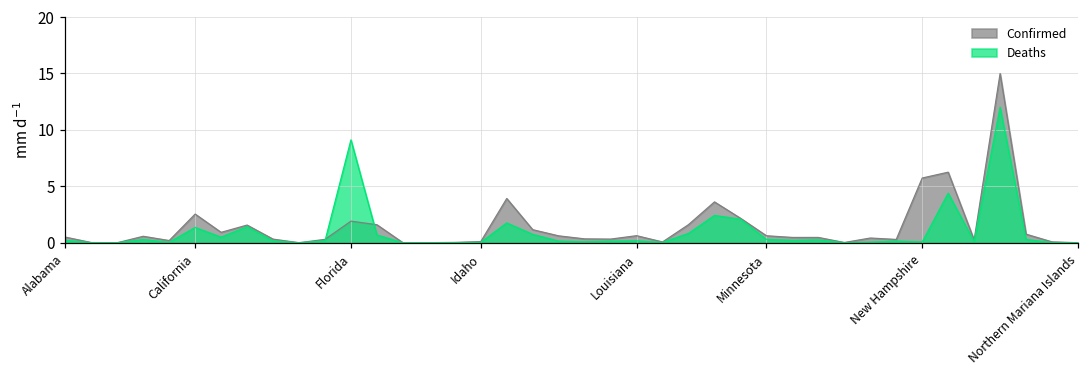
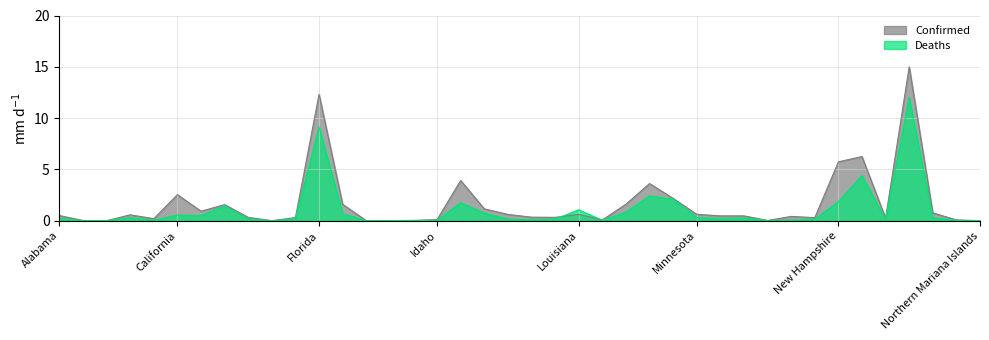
  {
    "Confirmed": {
      "Alabama": 0.5,
      "California": 2.5,
-     "Florida": 1.9,
+     "Florida": 12.3,
      "Louisiana": 0.6,
      "Minnesota": 0.6,
      "New Hampshire": 5.7
    },
    "Deaths": {
      "Alabama": 0.2,
-     "California": 1.4,
+     "California": 0.5,
      "Florida": 9.1,
-     "Louisiana": 0.2,
+     "Louisiana": 1.1,
      "Minnesota": 0.3,
-     "New Hampshire": 0.1
+     "New Hampshire": 1.9
    }
  }
